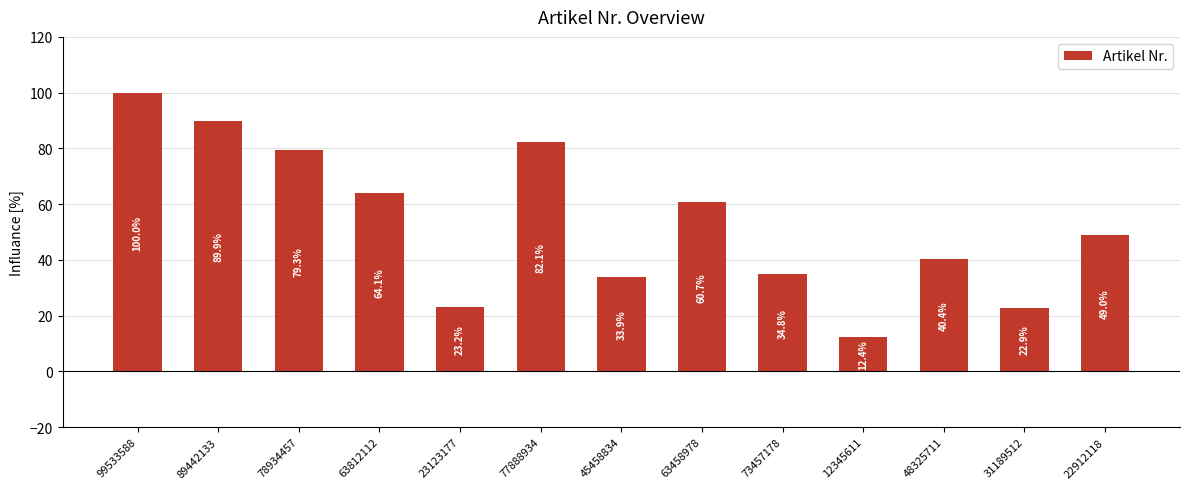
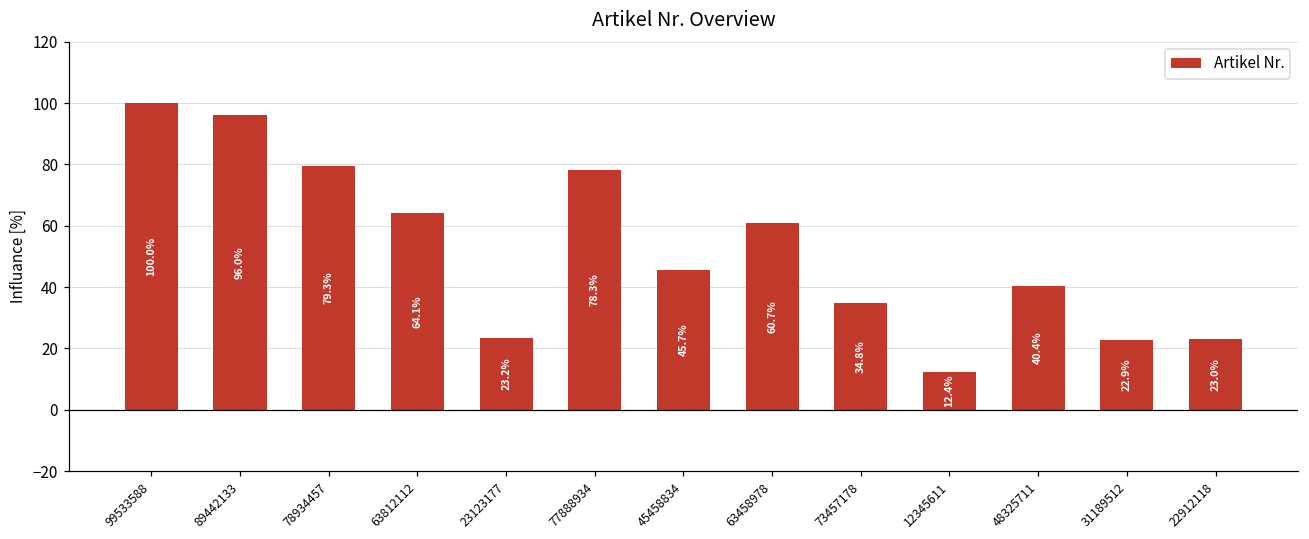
  {
    "99533588": "100.0%",
-   "89442133": "89.9%",
+   "89442133": "96.0%",
    "78934457": "79.3%",
    "63812112": "64.1%",
    "23123177": "23.2%",
-   "77888934": "82.1%",
-   "45458834": "33.9%",
+   "77888934": "78.3%",
+   "45458834": "45.7%",
    "63458978": "60.7%",
    "73457178": "34.8%",
    "12345611": "12.4%",
    "48325711": "40.4%",
    "31189512": "22.9%",
-   "22912118": "49.0%"
+   "22912118": "23.0%"
  }
